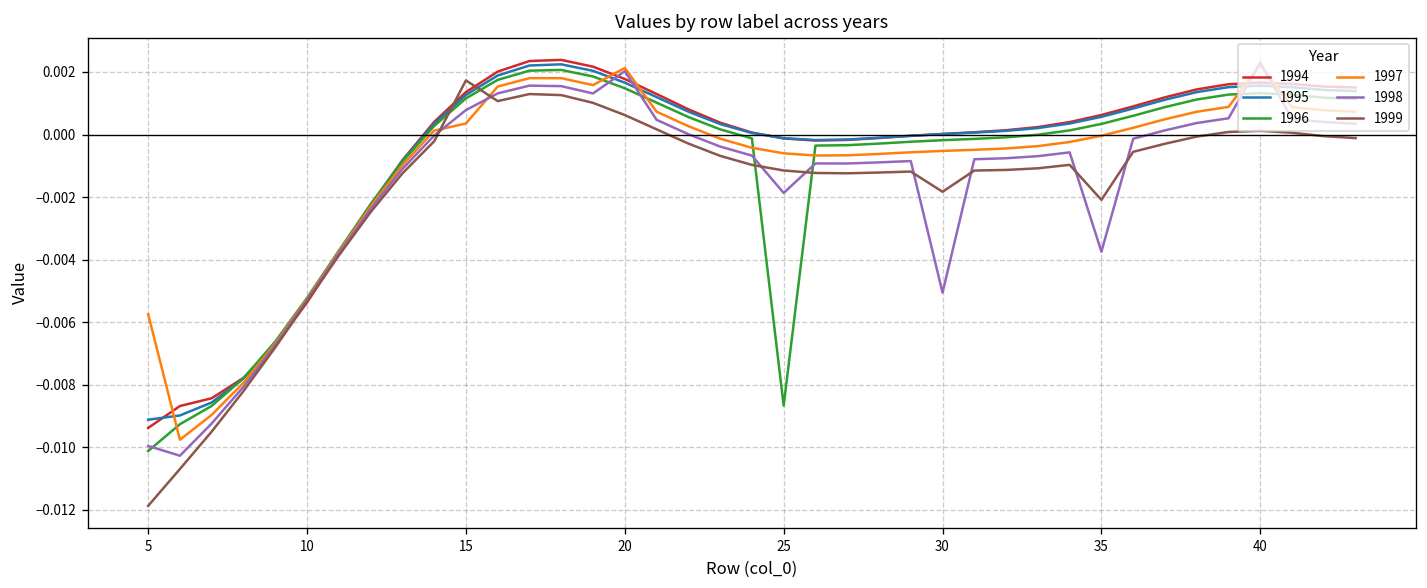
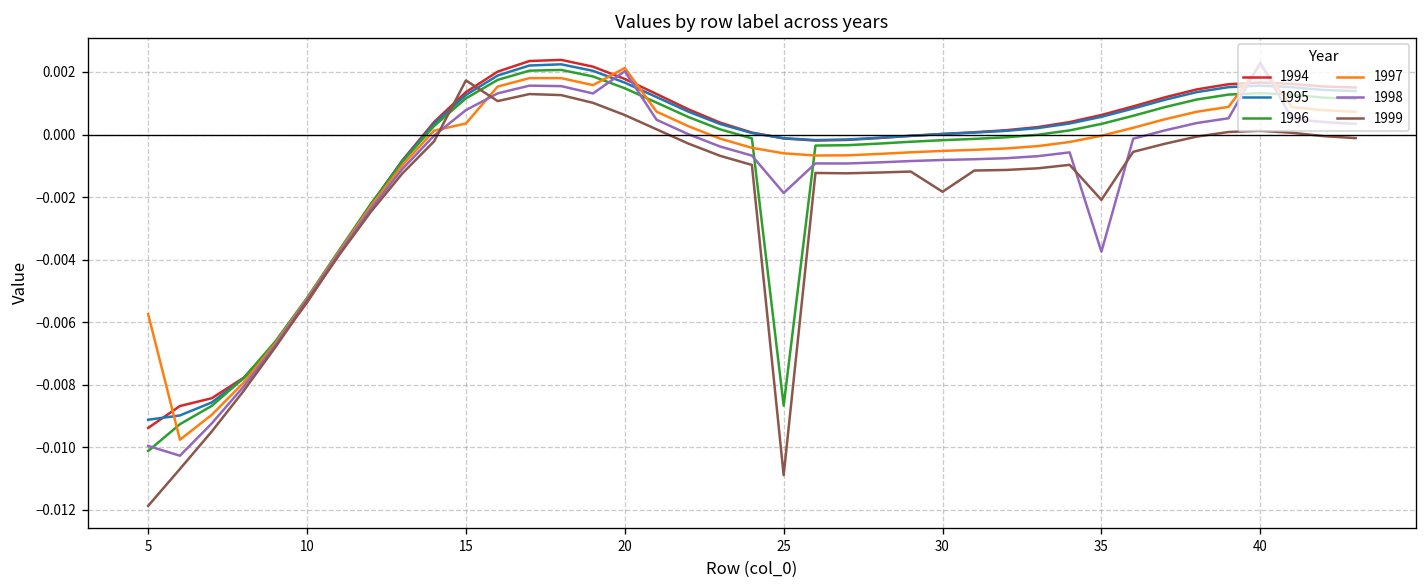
  {
    "1994": {
      "5": -0.0094,
      "20": 0.0018
    },
    "1995": {
      "5": -0.0091,
      "20": 0.0017
    },
    "1996": {
      "5": -0.0101,
      "15": 0.0012,
      "20": 0.0015,
      "25": -0.0087,
      "30": -0.0002,
      "35": 0.0003
    },
    "1997": {
      "5": -0.0057,
      "15": 0.0004,
      "20": 0.0021,
      "25": -0.0006,
      "30": -0.0005,
      "35": 0.0000
    },
    "1998": {
      "5": -0.0100,
      "15": 0.0008,
      "20": 0.0020,
      "25": -0.0019,
-     "30": -0.0051,
+     "30": -0.0008,
      "35": -0.0037
    },
    "1999": {
      "5": -0.0119,
      "15": 0.0017,
      "20": 0.0006,
-     "25": -0.0011,
+     "25": -0.0109,
      "30": -0.0018,
      "35": -0.0021,
      "40": 0.0001
    }
  }
